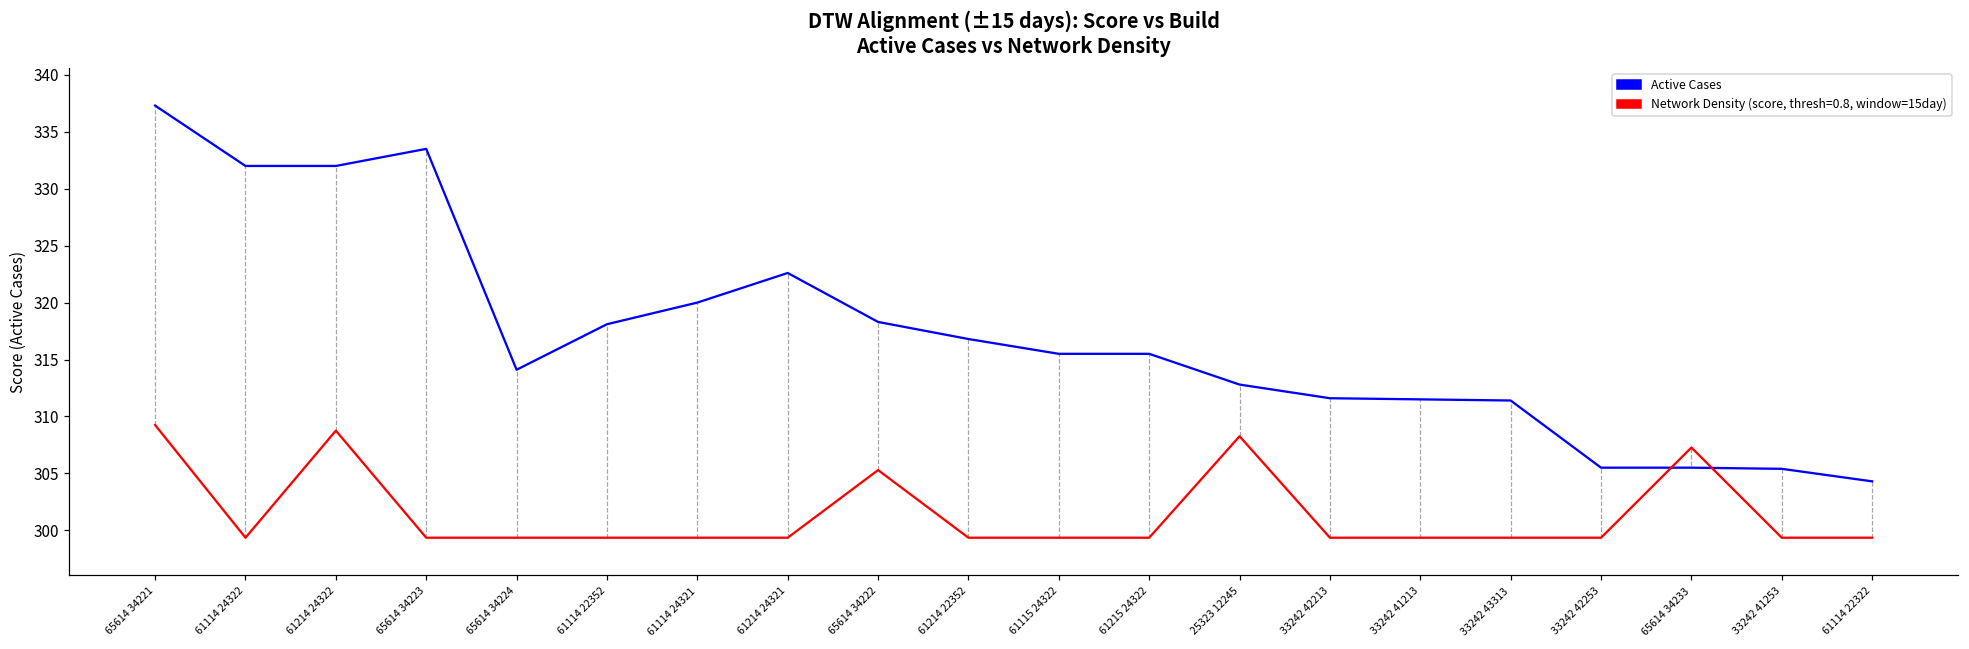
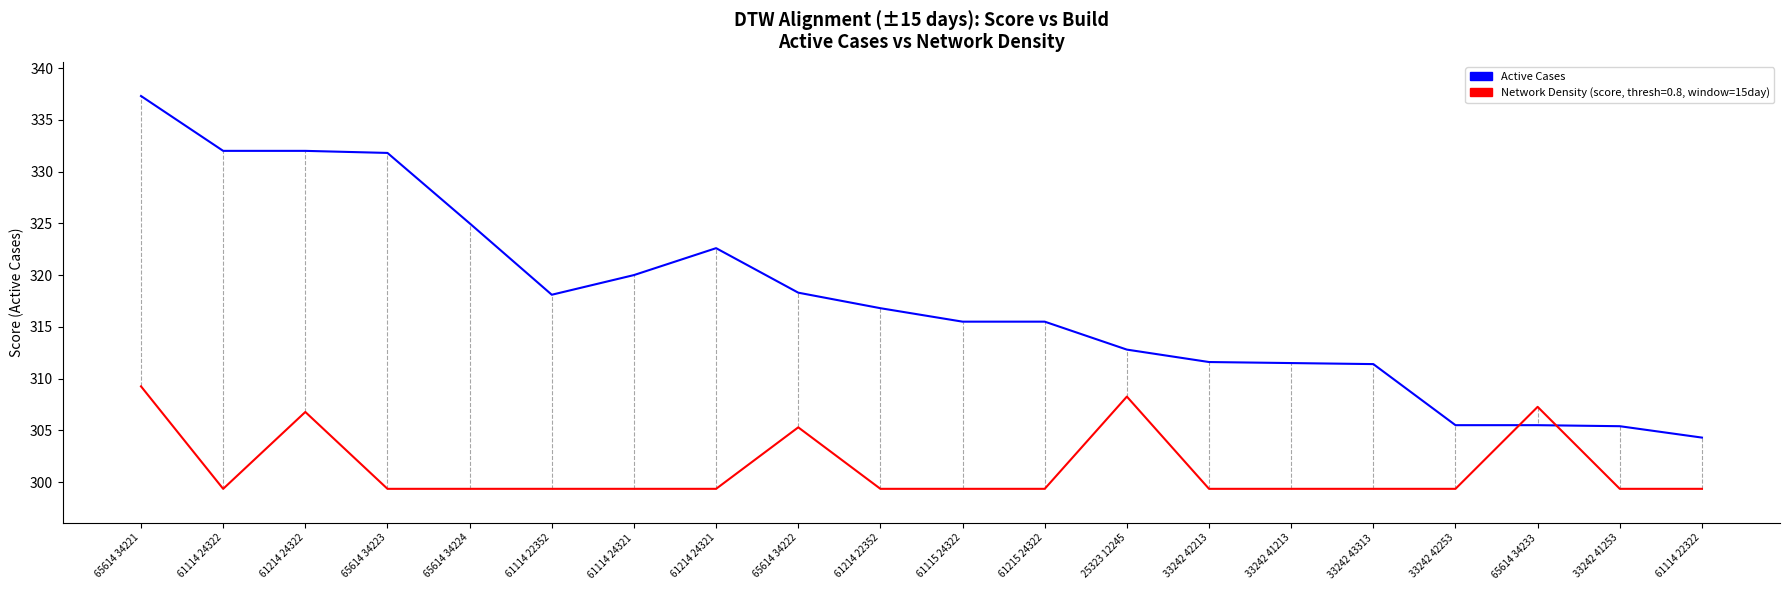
  {
    "Active Cases": {
-     "65614 34223": 333.5,
-     "65614 34224": 314.1
+     "65614 34223": 331.8,
+     "65614 34224": 325.0
    },
    "Network Density (score, thresh=0.8, window=15day)": {
-     "61214 24322": 308.8
+     "61214 24322": 306.8
    }
  }
